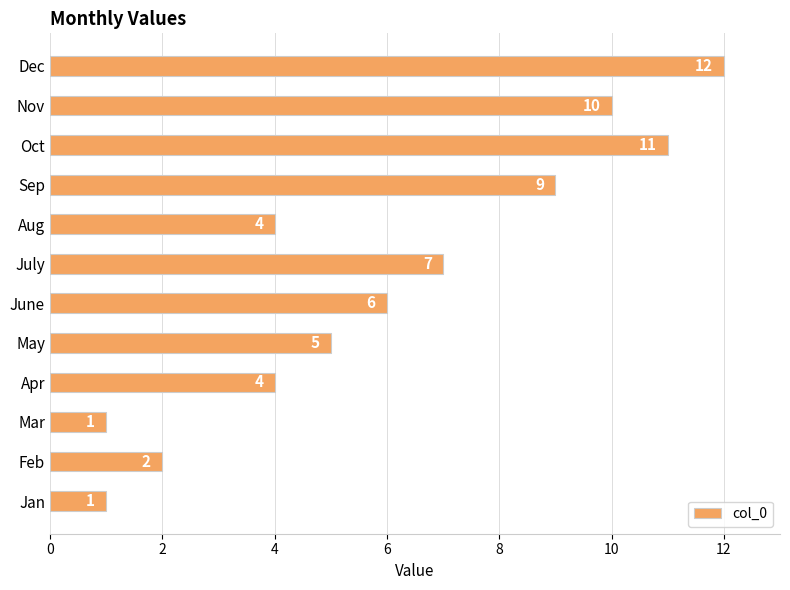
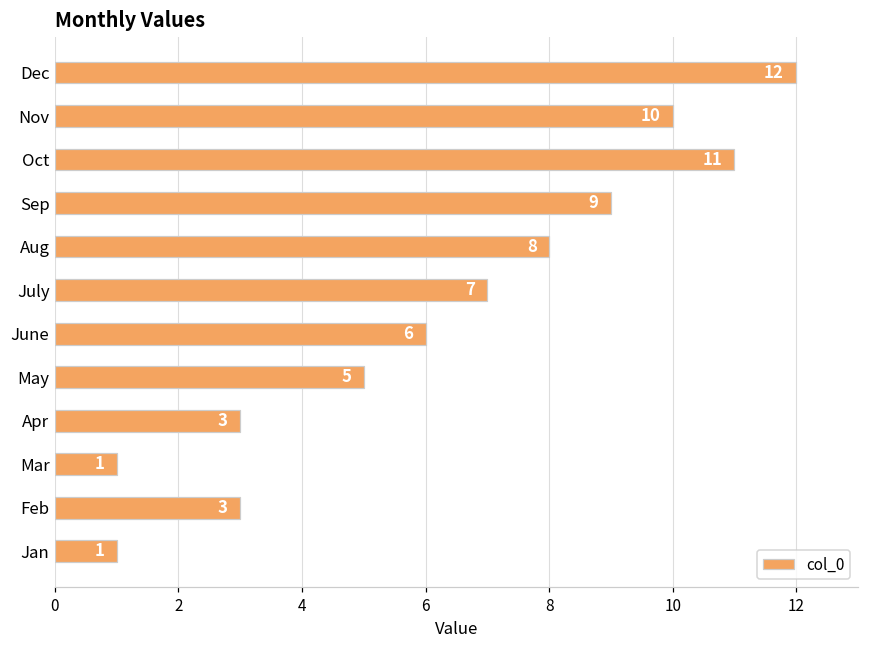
  {
    "Dec": 12,
    "Nov": 10,
    "Oct": 11,
    "Sep": 9,
-   "Aug": 4,
+   "Aug": 8,
    "July": 7,
    "June": 6,
    "May": 5,
-   "Apr": 4,
+   "Apr": 3,
    "Mar": 1,
-   "Feb": 2,
+   "Feb": 3,
    "Jan": 1
  }
